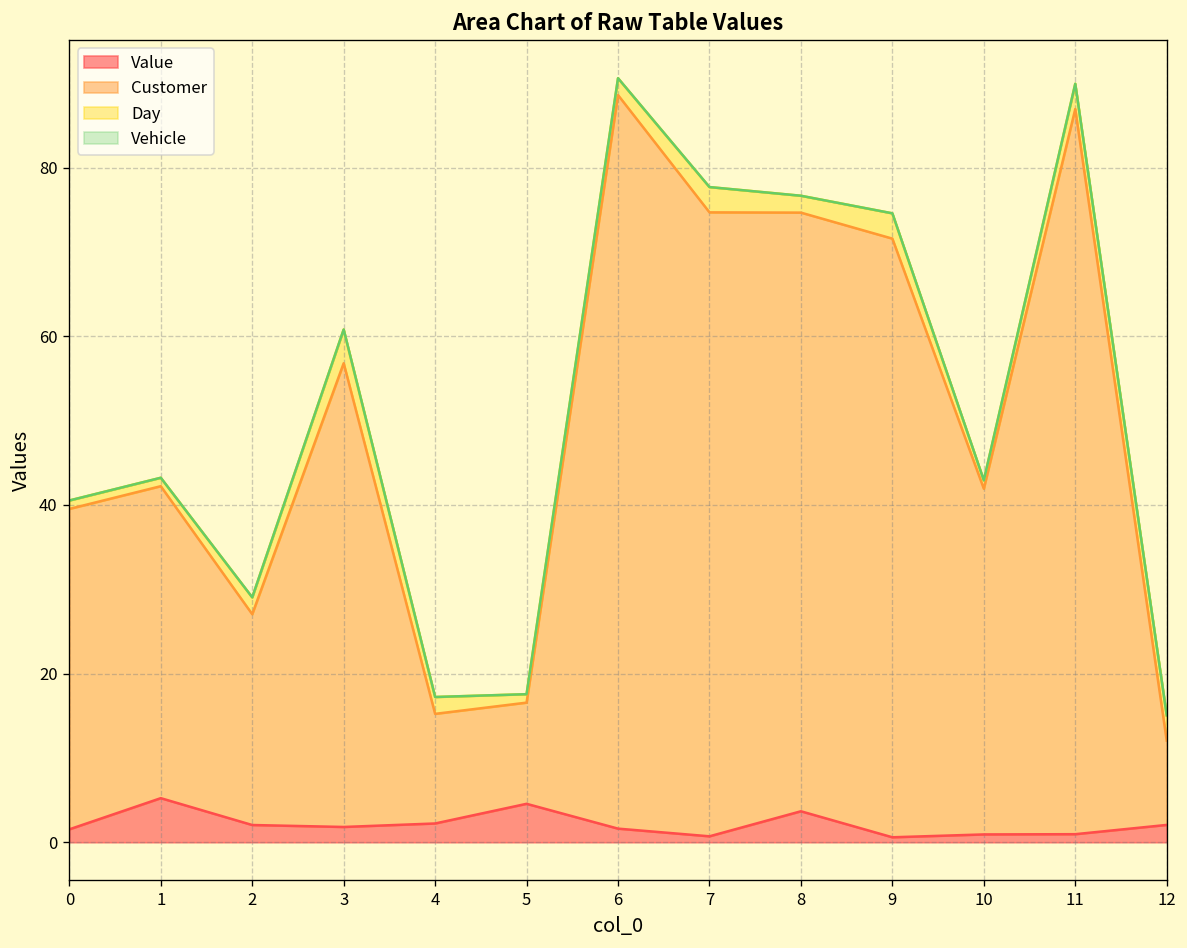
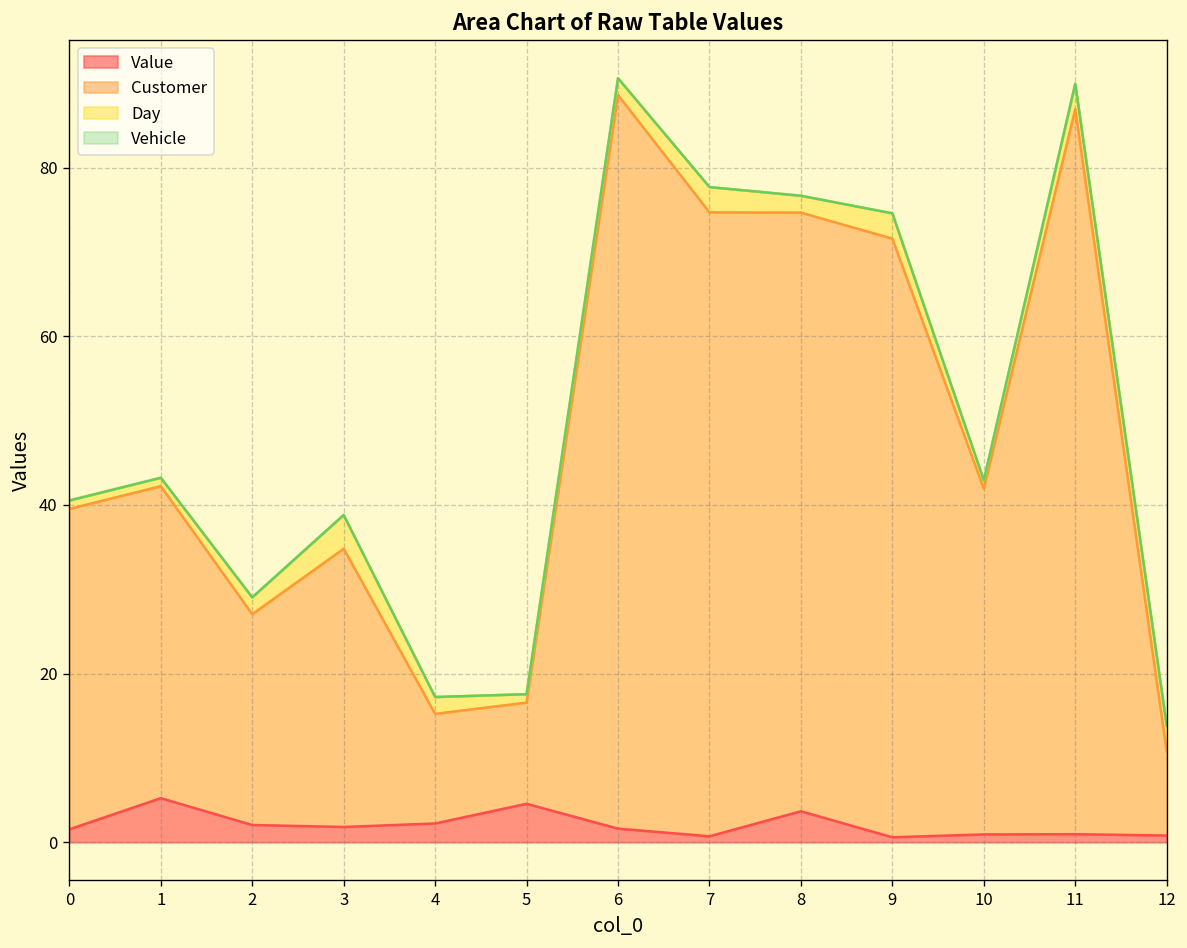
  {
    "Value": {
      "0": 2,
      "1": 5,
      "2": 2,
      "3": 2,
      "4": 2,
      "5": 5,
      "6": 2,
      "7": 1,
      "8": 4,
      "9": 1,
      "10": 1,
      "11": 1,
-     "12": 2
+     "12": 1
    },
    "Customer": {
      "0": 38,
      "1": 37,
      "2": 25,
-     "3": 55,
+     "3": 33,
      "4": 13,
      "5": 12,
      "6": 87,
      "7": 74,
      "8": 71,
      "9": 71,
      "10": 41,
      "11": 86,
      "12": 10
    }
  }
